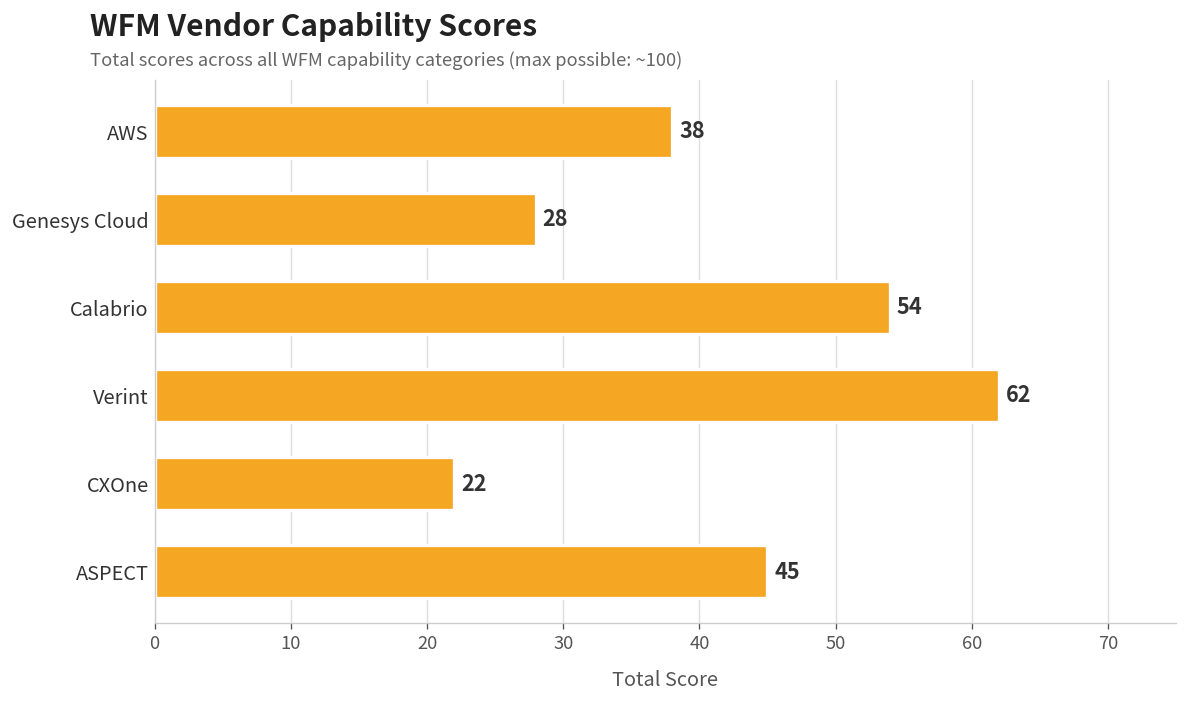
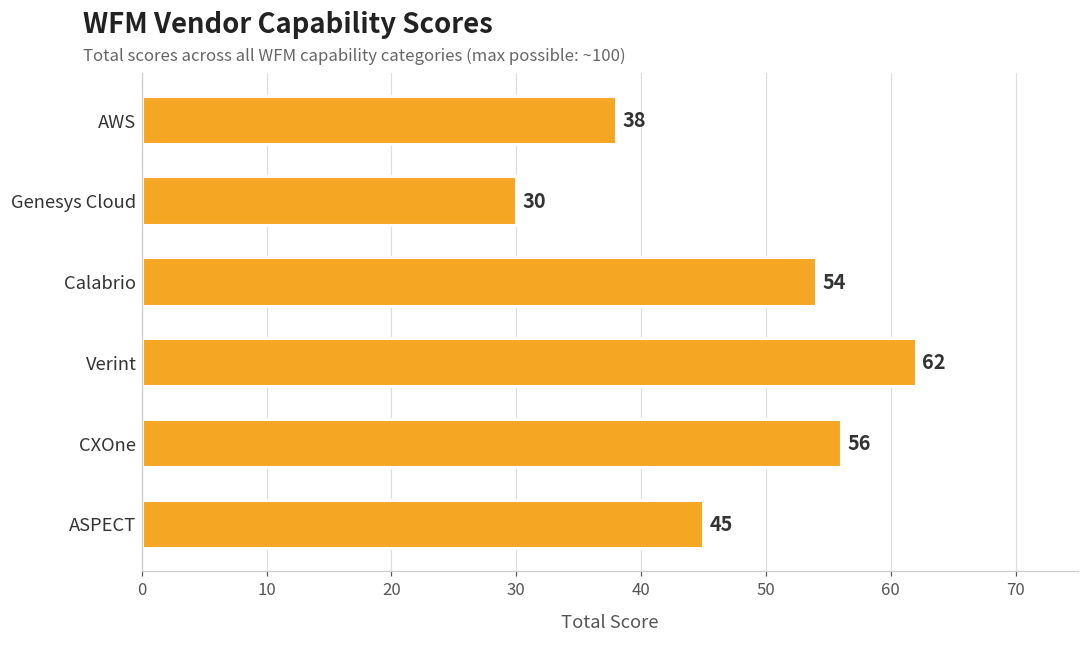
  {
    "AWS": 38,
-   "Genesys Cloud": 28,
+   "Genesys Cloud": 30,
    "Calabrio": 54,
    "Verint": 62,
-   "CXOne": 22,
+   "CXOne": 56,
    "ASPECT": 45
  }
